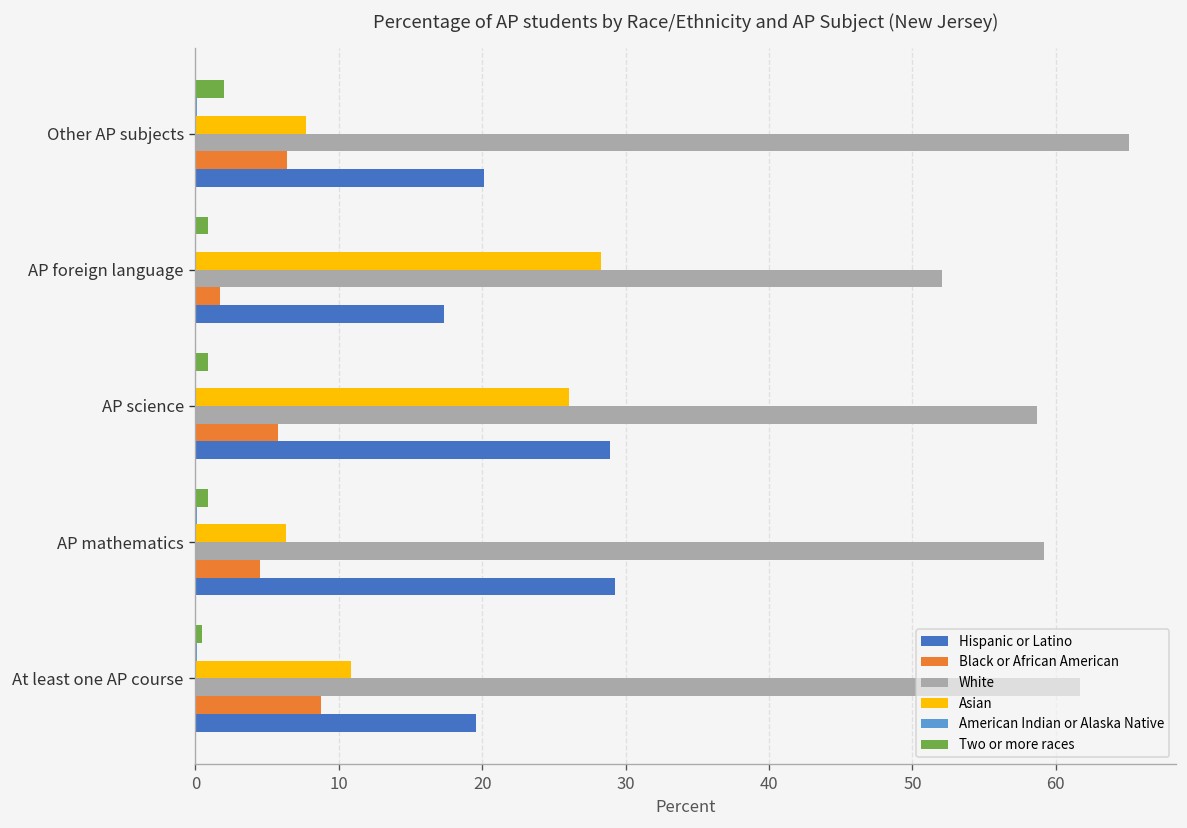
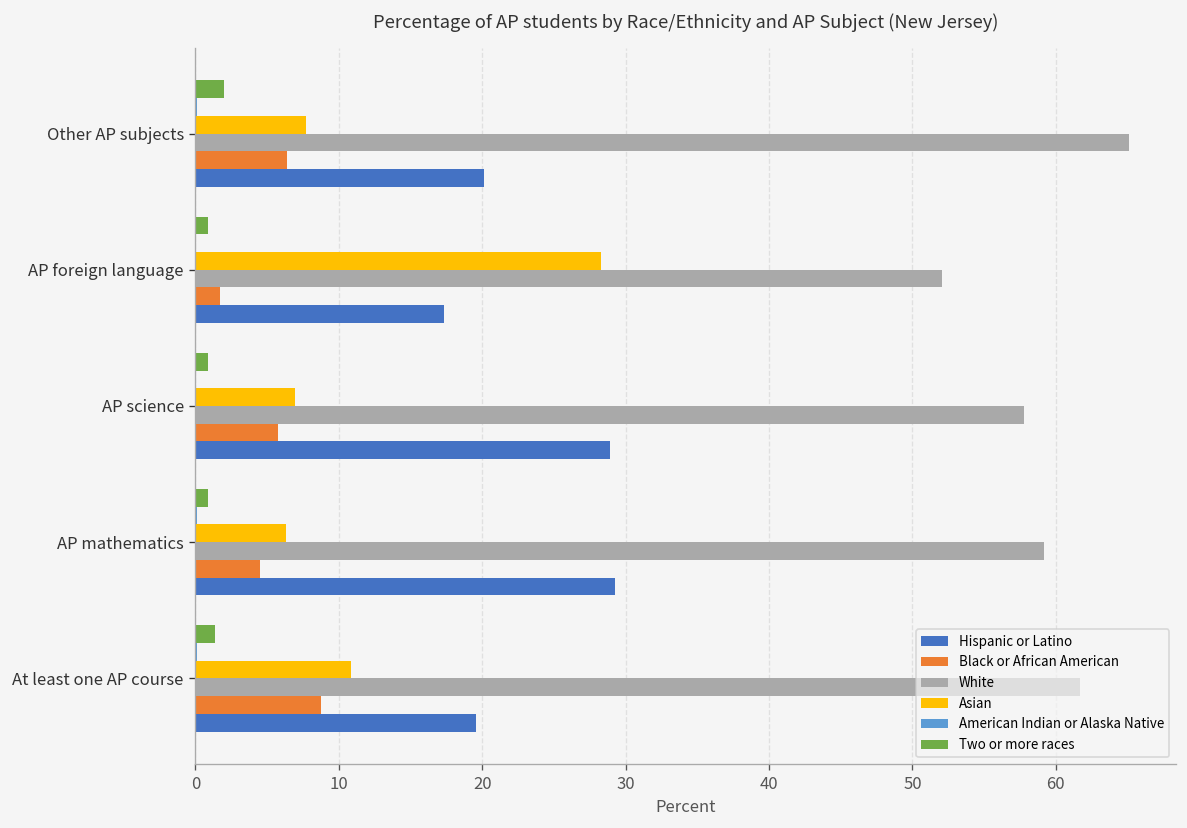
  {
    "Black or African American": {
      "Other AP subjects": 6.4,
      "AP foreign language": 1.7,
      "AP science": 5.7,
      "AP mathematics": 4.5,
      "At least one AP course": 8.8
    },
    "White": {
      "Other AP subjects": 65.1,
      "AP foreign language": 52.0,
-     "AP science": 58.7,
+     "AP science": 57.8,
      "AP mathematics": 59.2
    },
    "Asian": {
      "Other AP subjects": 7.7,
      "AP foreign language": 28.3,
-     "AP science": 26.1,
+     "AP science": 6.9,
      "AP mathematics": 6.3,
      "At least one AP course": 10.8
    },
    "Two or more races": {
      "Other AP subjects": 2.0,
      "AP foreign language": 0.9,
      "AP science": 0.9,
      "AP mathematics": 0.9,
-     "At least one AP course": 0.4
+     "At least one AP course": 1.4
    }
  }
